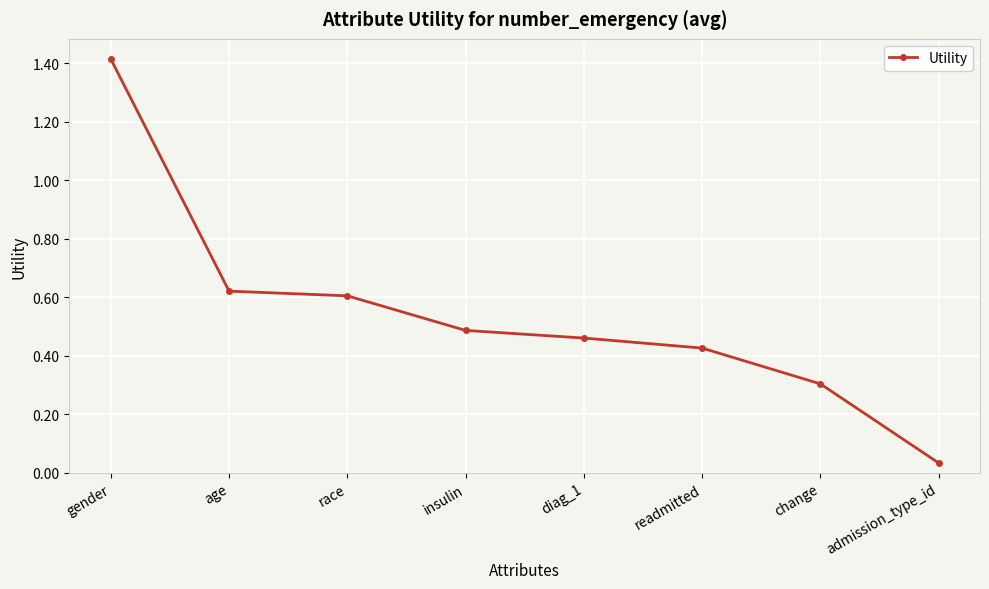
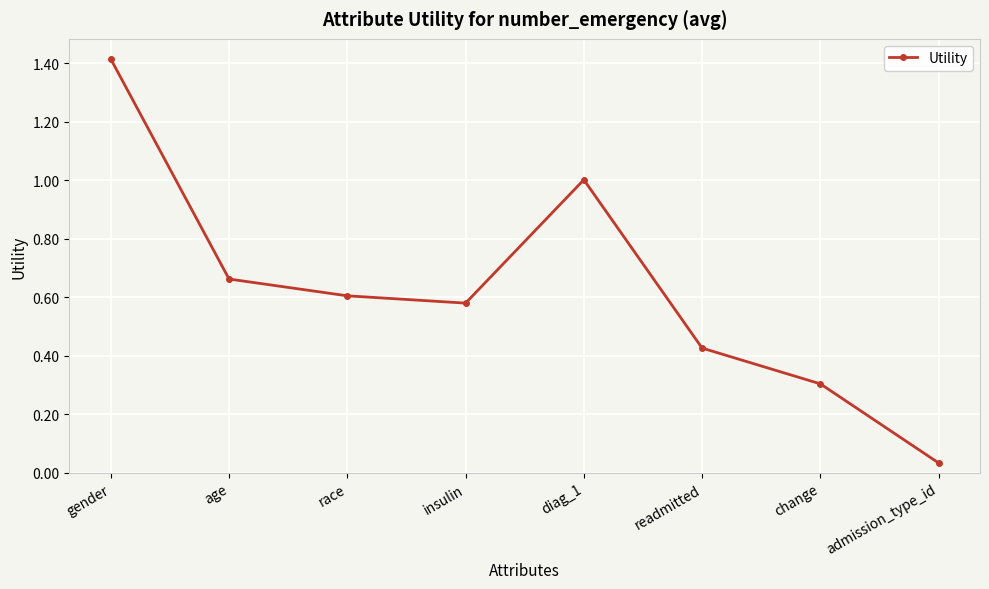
  {
    "gender": 1.41,
-   "age": 0.62,
+   "age": 0.66,
    "race": 0.60,
-   "insulin": 0.49,
-   "diag_1": 0.46,
+   "insulin": 0.58,
+   "diag_1": 1.00,
    "readmitted": 0.43,
    "change": 0.30,
    "admission_type_id": 0.03
  }
